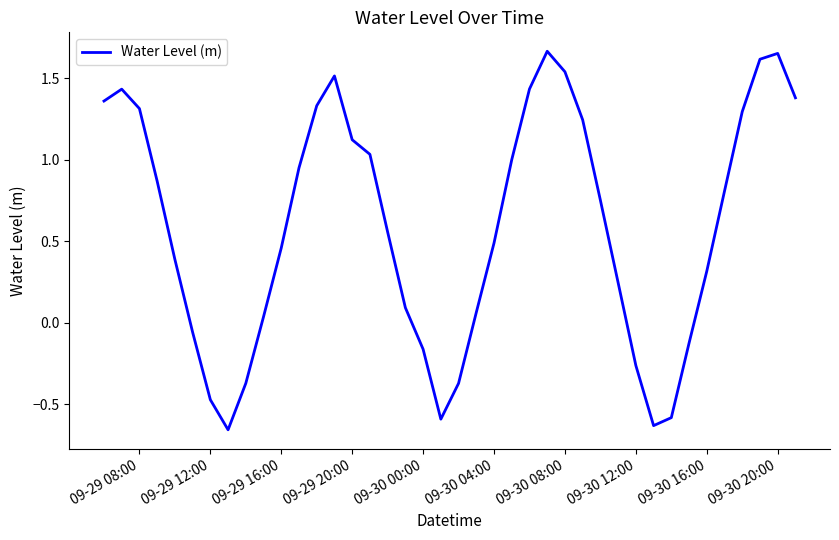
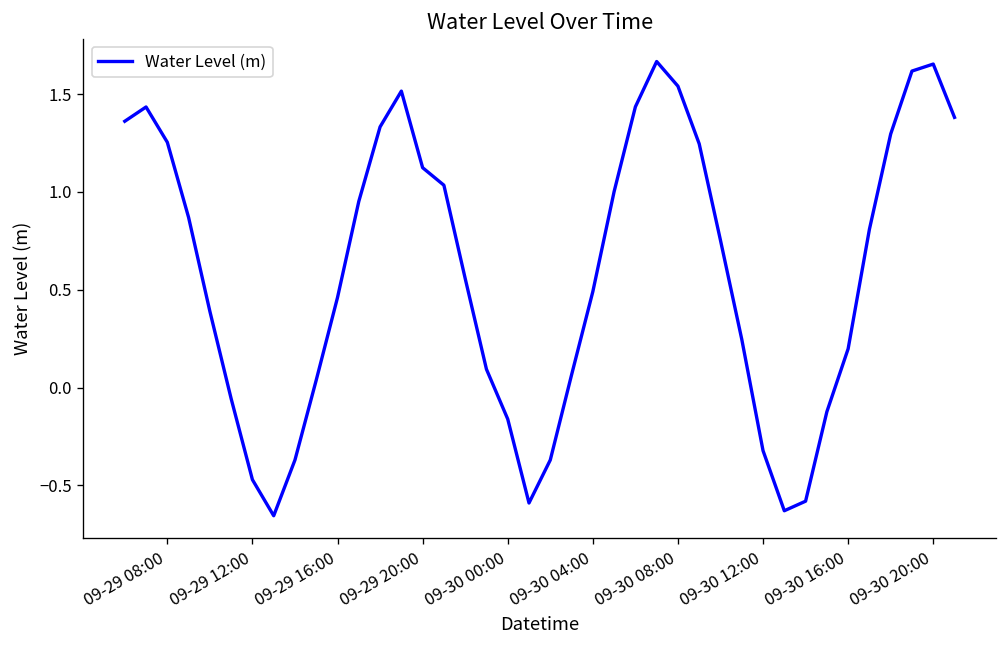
  {
-   "09-29 08:00": 1.31,
+   "09-29 08:00": 1.25,
    "09-29 12:00": -0.47,
    "09-29 16:00": 0.46,
    "09-29 20:00": 1.12,
    "09-30 00:00": -0.16,
    "09-30 04:00": 0.49,
    "09-30 08:00": 1.54,
-   "09-30 12:00": -0.26,
-   "09-30 16:00": 0.32,
+   "09-30 12:00": -0.32,
+   "09-30 16:00": 0.20,
    "09-30 20:00": 1.65
  }
